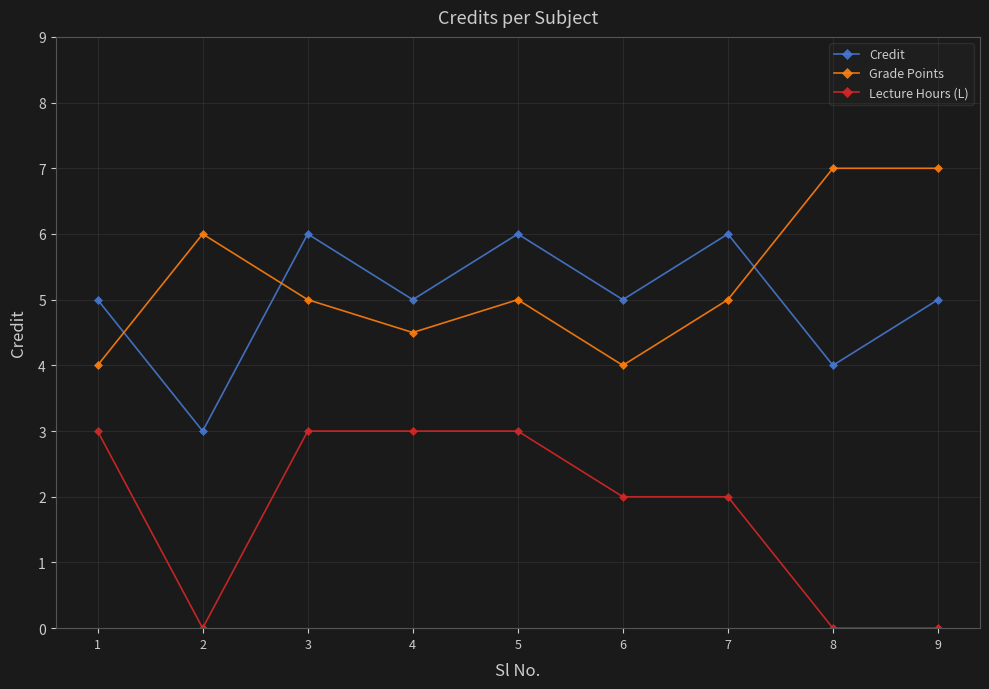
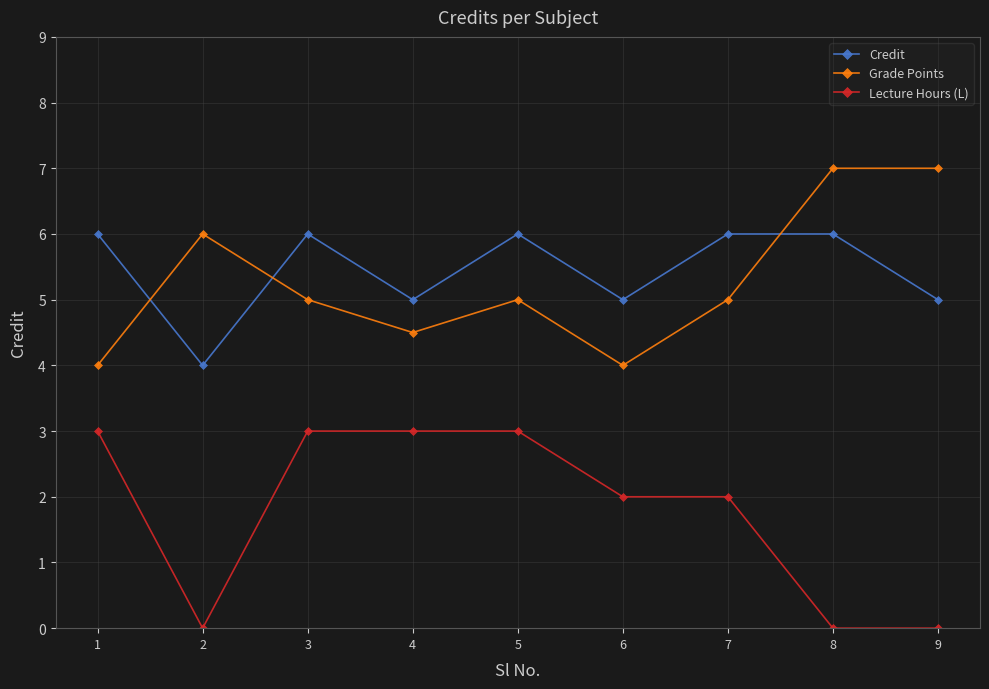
  {
    "Credit": {
-     "1": 5,
-     "2": 3,
+     "1": 6,
+     "2": 4,
      "3": 6,
      "4": 5,
      "5": 6,
      "6": 5,
      "7": 6,
-     "8": 4,
+     "8": 6,
      "9": 5
    },
    "Grade Points": {
      "1": 4,
      "2": 6,
      "3": 5,
      "4": 4.5,
      "5": 5,
      "6": 4,
      "7": 5,
      "8": 7,
      "9": 7
    },
    "Lecture Hours (L)": {
      "1": 3,
      "2": 0,
      "3": 3,
      "4": 3,
      "5": 3,
      "6": 2,
      "7": 2,
      "8": 0,
      "9": 0
    }
  }
